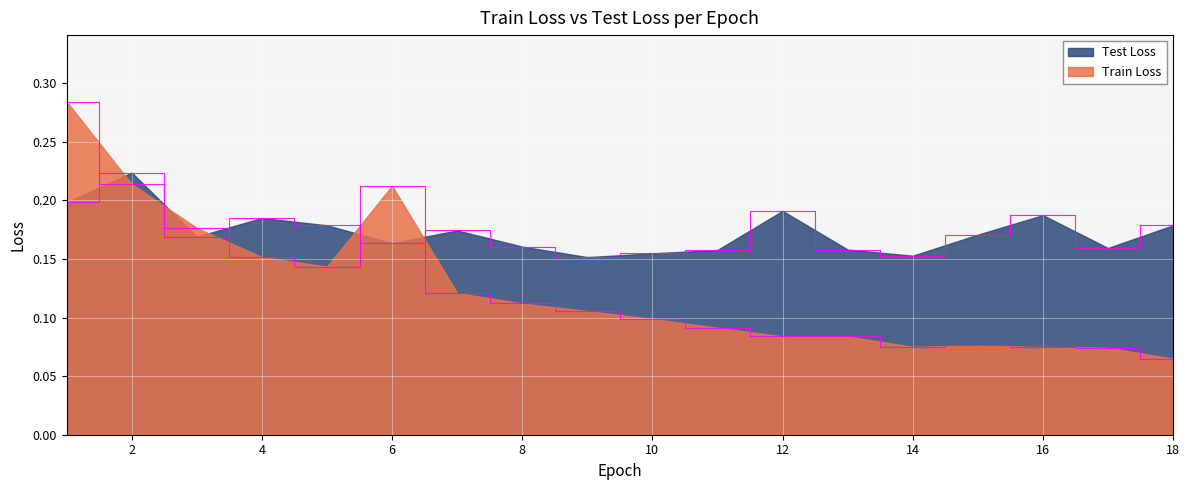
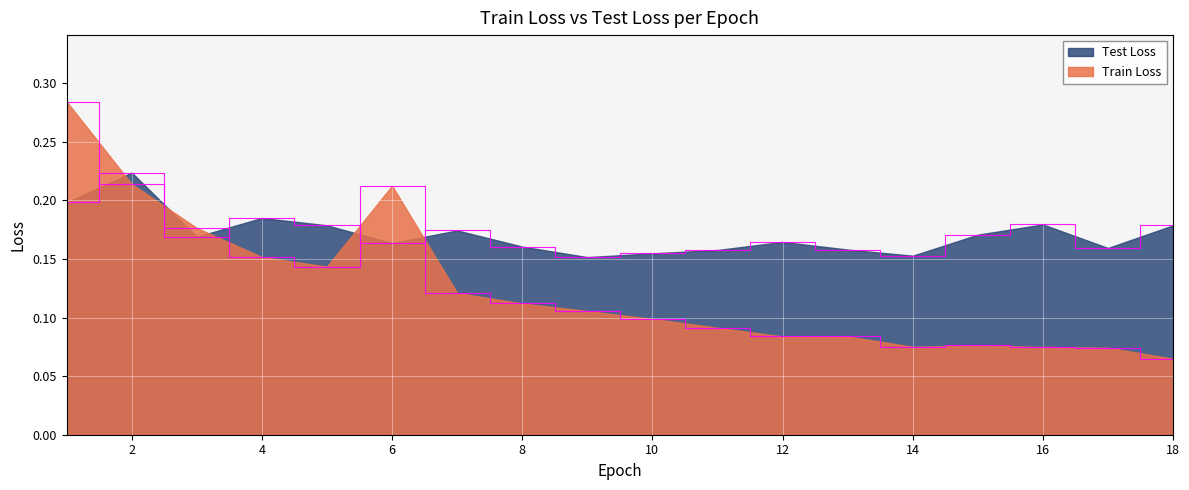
  {
    "Test Loss": {
      "2": 0.224,
      "4": 0.185,
      "6": 0.163,
      "8": 0.161,
      "10": 0.155,
-     "12": 0.191,
+     "12": 0.164,
      "14": 0.153,
-     "16": 0.187,
+     "16": 0.179,
      "18": 0.179
    },
    "Train Loss": {
      "2": 0.214,
      "4": 0.152,
      "6": 0.212,
      "8": 0.112,
      "10": 0.099,
      "12": 0.084,
      "14": 0.075,
      "16": 0.075,
      "18": 0.065
    }
  }
